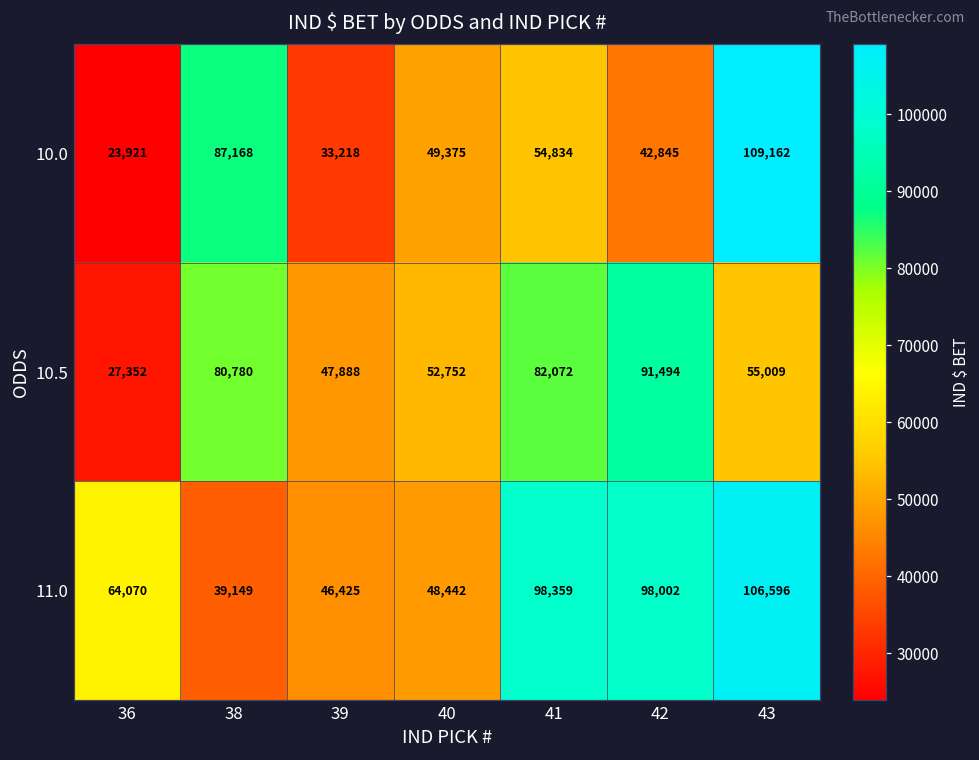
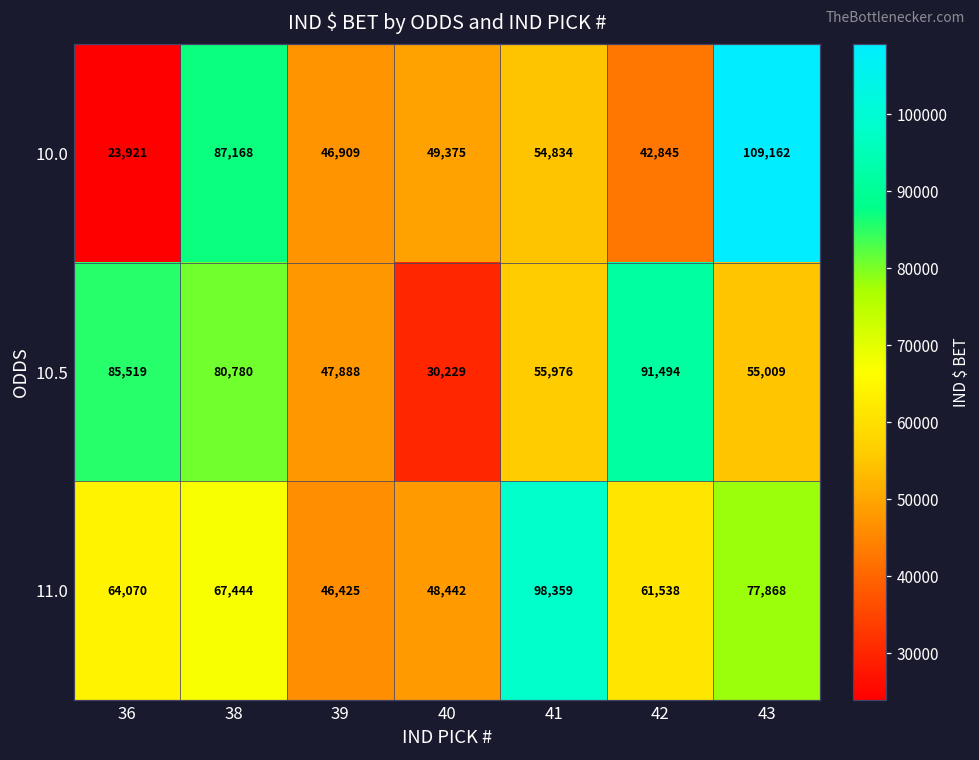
  {
    "10.0": {
      "36": "23,921",
      "38": "87,168",
-     "39": "33,218",
+     "39": "46,909",
      "40": "49,375",
      "41": "54,834",
      "42": "42,845",
      "43": "109,162"
    },
    "10.5": {
-     "36": "27,352",
+     "36": "85,519",
      "38": "80,780",
      "39": "47,888",
-     "40": "52,752",
-     "41": "82,072",
+     "40": "30,229",
+     "41": "55,976",
      "42": "91,494",
      "43": "55,009"
    },
    "11.0": {
      "36": "64,070",
-     "38": "39,149",
+     "38": "67,444",
      "39": "46,425",
      "40": "48,442",
      "41": "98,359",
-     "42": "98,002",
-     "43": "106,596"
+     "42": "61,538",
+     "43": "77,868"
    }
  }
